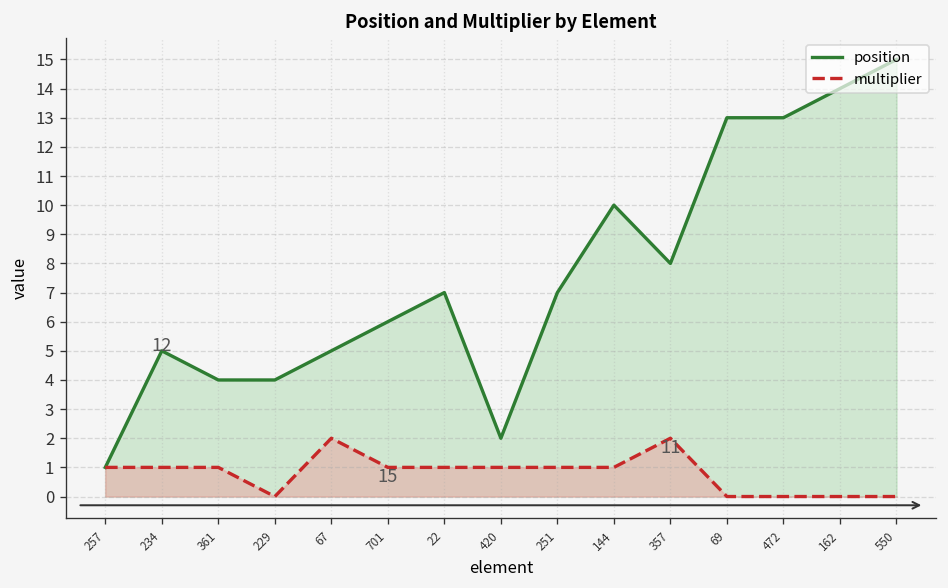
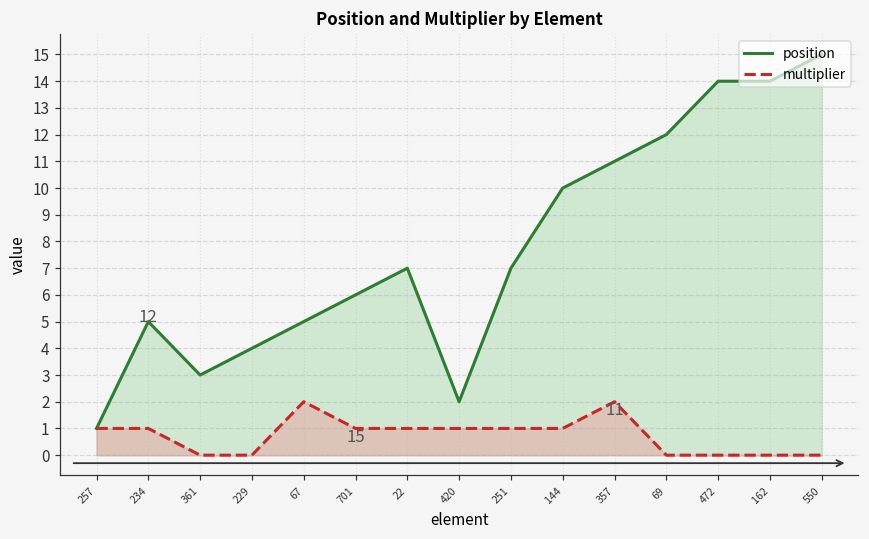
  {
    "position": {
-     "361": 4,
+     "361": 3,
      "229": 4,
      "67": 5,
      "701": 6,
      "22": 7,
      "420": 2,
      "251": 7,
      "144": 10,
-     "357": 8,
-     "69": 13,
-     "472": 13
+     "357": 11,
+     "69": 12,
+     "472": 14
    },
    "multiplier": {
      "234": 1,
-     "361": 1,
+     "361": 0,
      "229": 0,
      "67": 2,
      "22": 1,
      "420": 1,
      "251": 1,
      "144": 1,
      "69": 0,
      "472": 0,
      "162": 0,
      "550": 0
    }
  }
